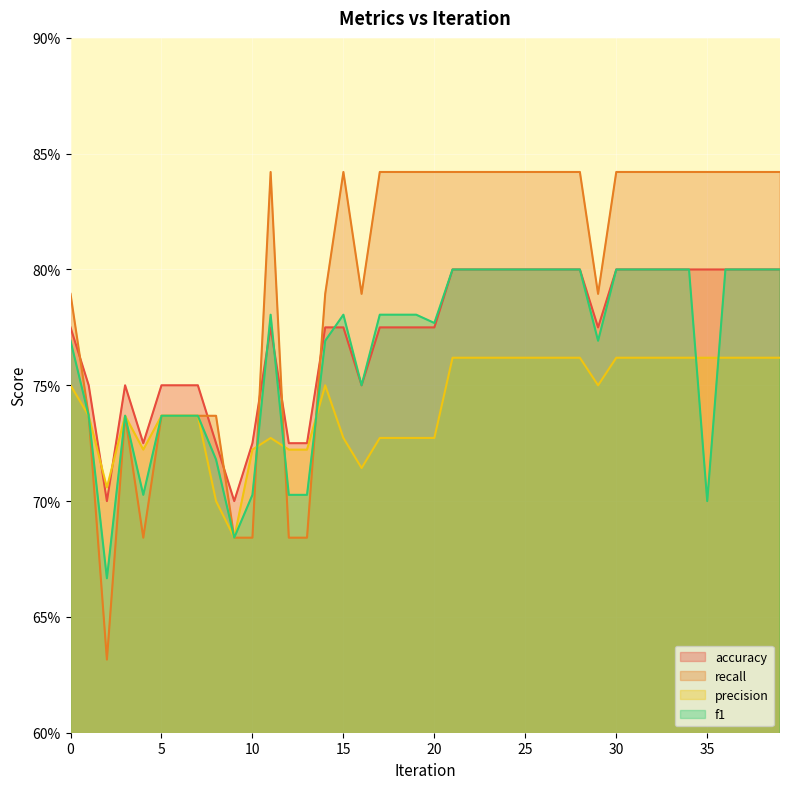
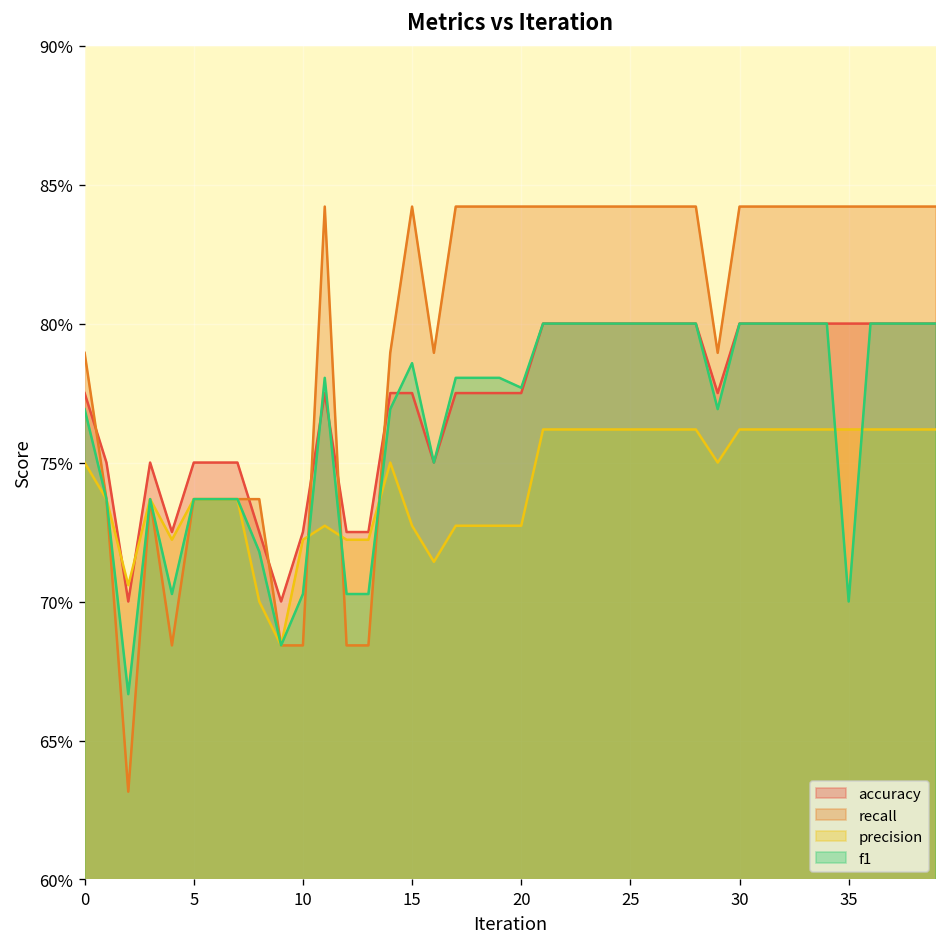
  {
    "f1": {
      "0": "76.9%",
      "10": "70.3%",
-     "15": "78.0%",
+     "15": "78.6%",
      "20": "77.7%",
      "35": "70.0%"
    }
  }
